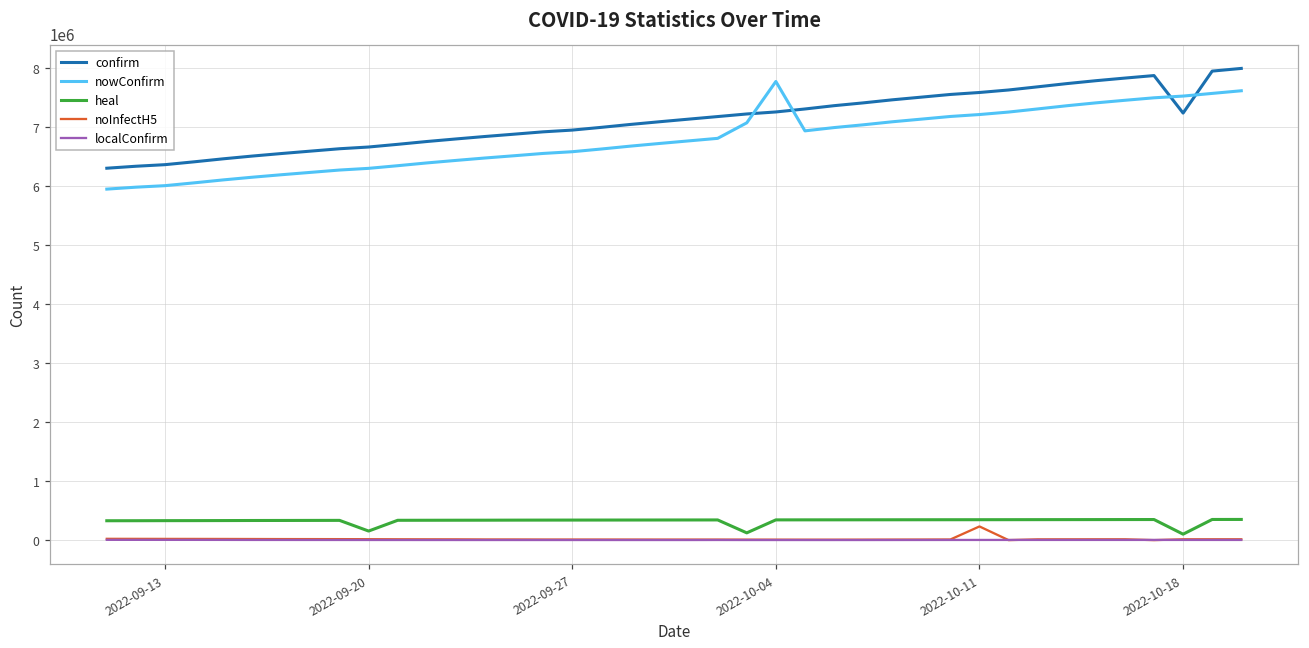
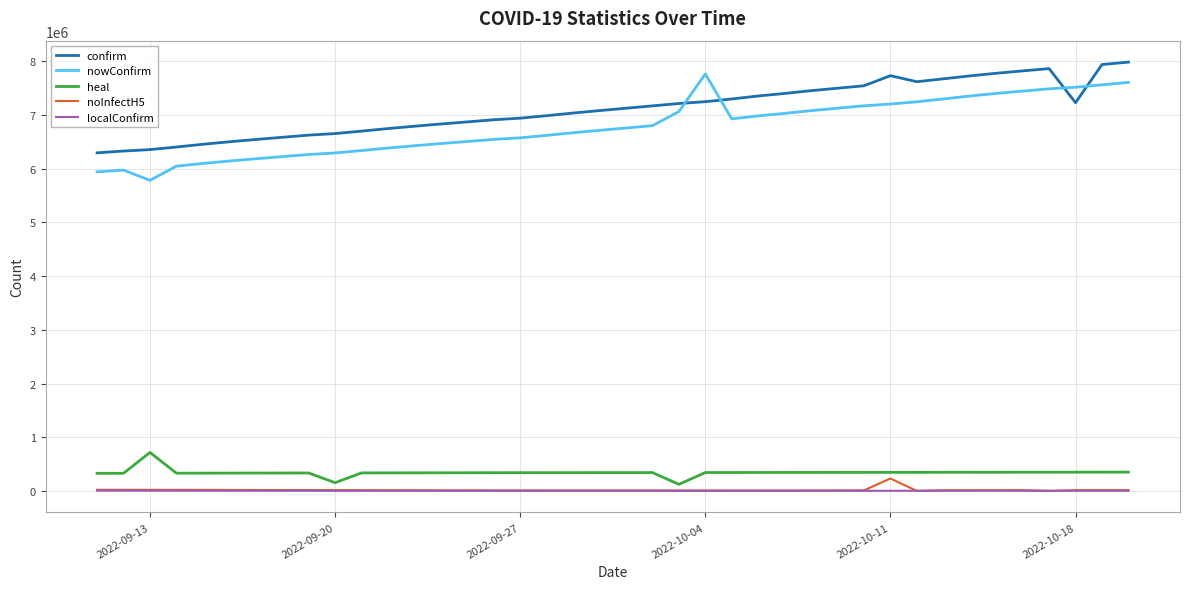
  {
    "confirm": {
      "2022-09-13": 6400000,
      "2022-09-20": 6700000,
      "2022-09-27": 6900000,
      "2022-10-04": 7200000,
-     "2022-10-11": 7600000,
+     "2022-10-11": 7700000,
      "2022-10-18": 7200000
    },
    "nowConfirm": {
-     "2022-09-13": 6000000,
+     "2022-09-13": 5800000,
      "2022-09-20": 6300000,
      "2022-09-27": 6600000,
      "2022-10-04": 7800000,
      "2022-10-11": 7200000,
      "2022-10-18": 7500000
    },
    "heal": {
-     "2022-09-13": 300000,
+     "2022-09-13": 700000,
      "2022-09-20": 200000,
      "2022-09-27": 300000,
      "2022-10-04": 300000,
      "2022-10-11": 300000,
-     "2022-10-18": 100000
+     "2022-10-18": 300000
    },
    "noInfectH5": {
      "2022-10-11": 200000
    },
    "localConfirm": {
      "2022-10-11": 0
    }
  }
